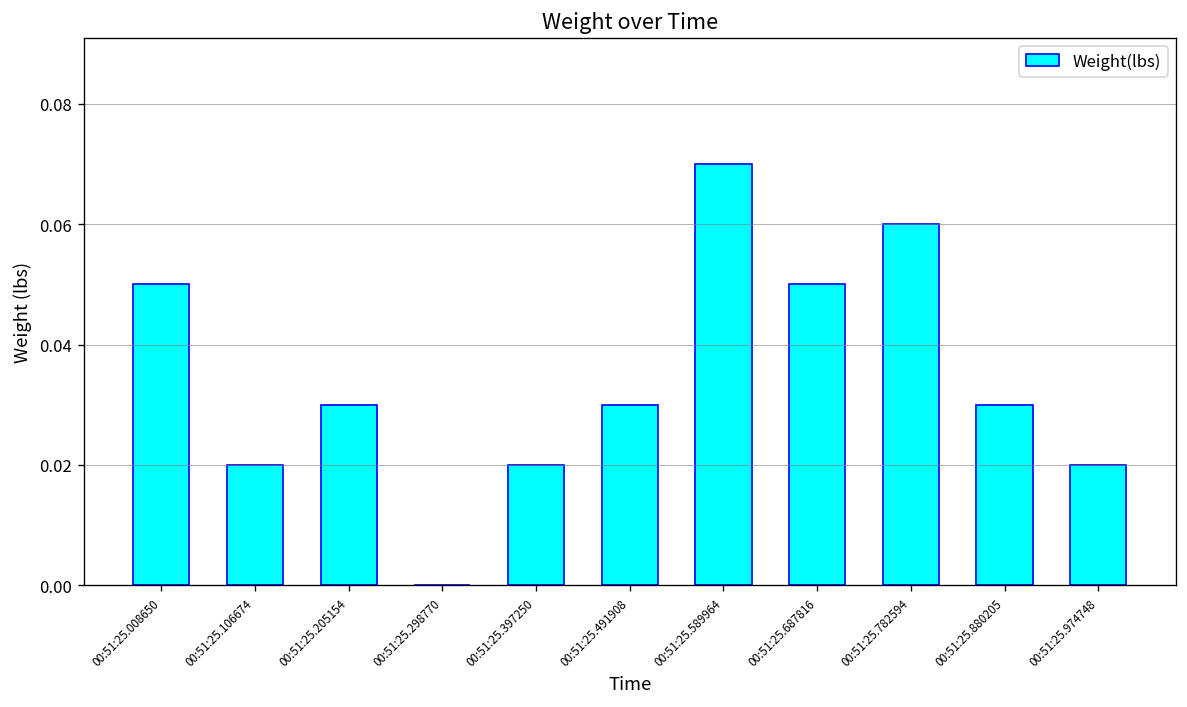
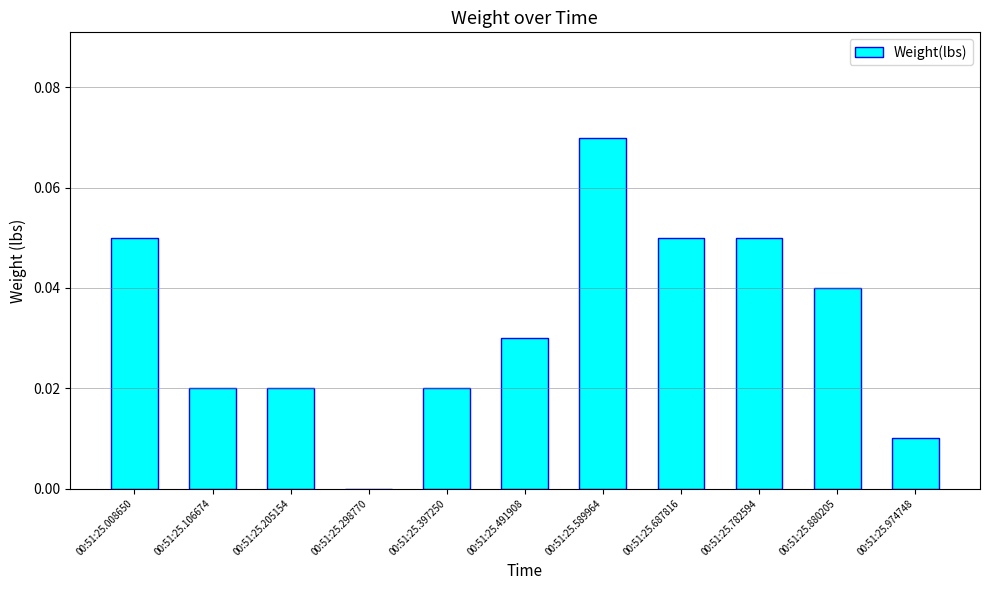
  {
    "00:51:25.008650": 0.05,
    "00:51:25.106674": 0.02,
-   "00:51:25.205154": 0.03,
+   "00:51:25.205154": 0.02,
    "00:51:25.298770": 0.00,
    "00:51:25.397250": 0.02,
    "00:51:25.491908": 0.03,
    "00:51:25.589964": 0.07,
    "00:51:25.687816": 0.05,
-   "00:51:25.782594": 0.06,
-   "00:51:25.880205": 0.03,
-   "00:51:25.974748": 0.02
+   "00:51:25.782594": 0.05,
+   "00:51:25.880205": 0.04,
+   "00:51:25.974748": 0.01
  }
